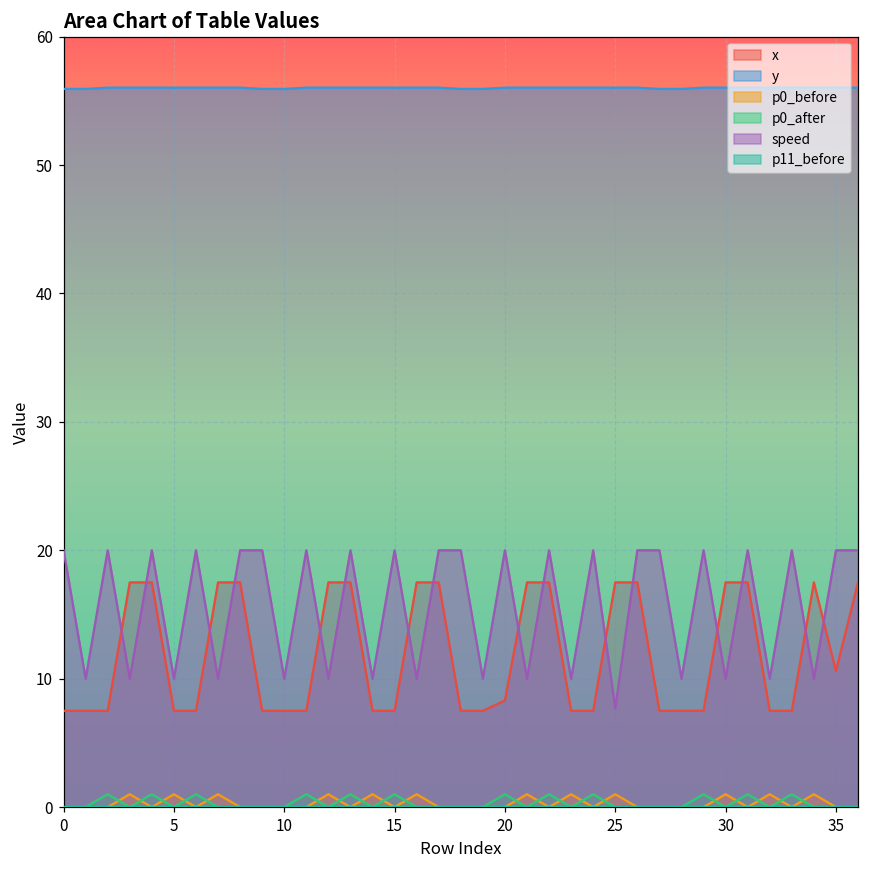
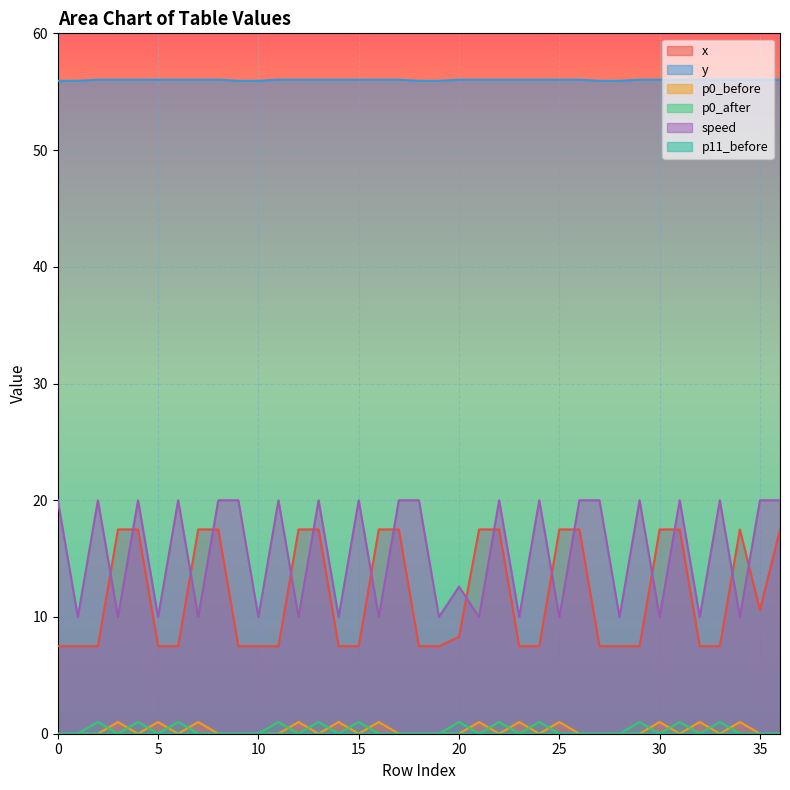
  {
    "x": {
      "0": 7.5,
      "5": 7.5,
      "10": 7.5,
      "15": 7.5,
      "20": 8.3,
      "25": 17.5,
      "30": 17.5,
      "35": 10.6
    },
    "p0_before": {
      "5": 1.0,
      "25": 1.0,
      "30": 1.0
    },
    "speed": {
      "0": 20.0,
      "5": 10.0,
      "10": 10.0,
      "15": 20.0,
-     "20": 20.0,
-     "25": 7.7,
+     "20": 12.6,
+     "25": 10.0,
      "30": 10.0,
      "35": 20.0
    }
  }
